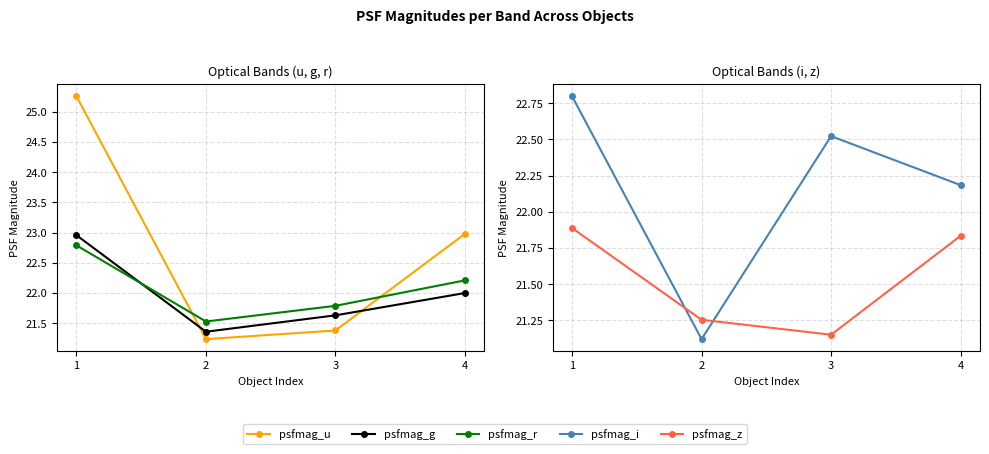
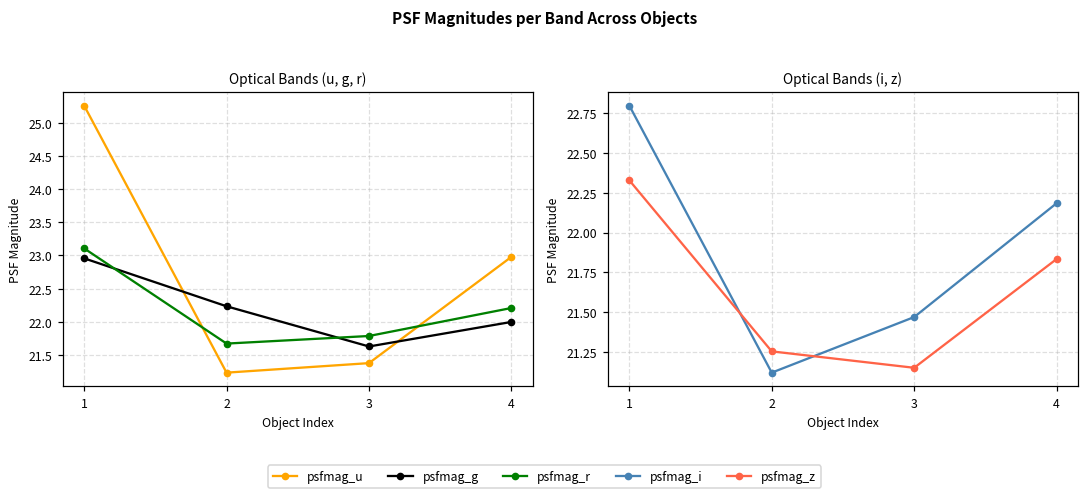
  {
    "Optical Bands (u, g, r)": {
      "psfmag_u": {
        "1": 25.3,
        "2": 21.2,
        "3": 21.4,
        "4": 23.0
      },
      "psfmag_g": {
        "1": 23.0,
-       "2": 21.4,
+       "2": 22.2,
        "3": 21.6,
        "4": 22.0
      },
      "psfmag_r": {
-       "1": 22.8,
-       "2": 21.5,
+       "1": 23.1,
+       "2": 21.7,
        "3": 21.8,
        "4": 22.2
      }
    },
    "Optical Bands (i, z)": {
      "psfmag_i": {
        "1": 22.80,
        "2": 21.12,
-       "3": 22.52,
+       "3": 21.47,
        "4": 22.18
      },
      "psfmag_z": {
-       "1": 21.89,
+       "1": 22.33,
        "2": 21.25,
        "3": 21.15,
        "4": 21.83
      }
    }
  }
